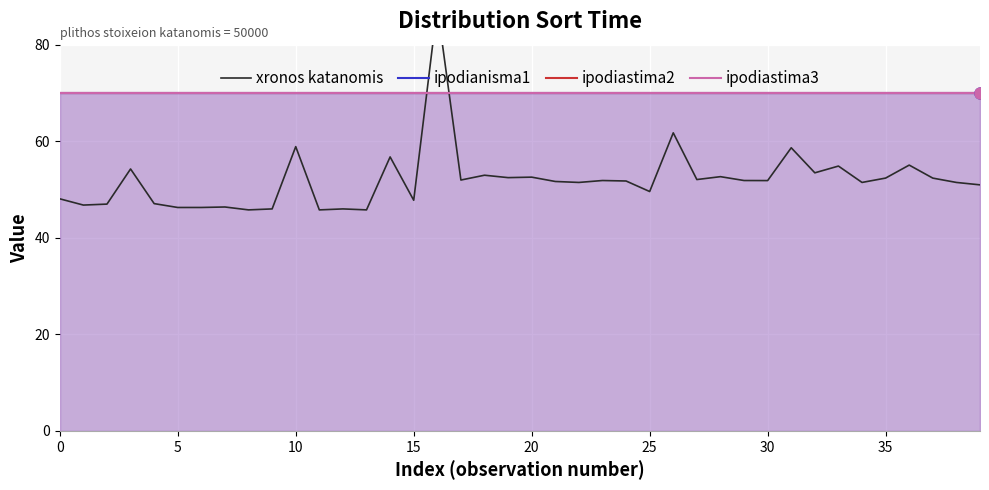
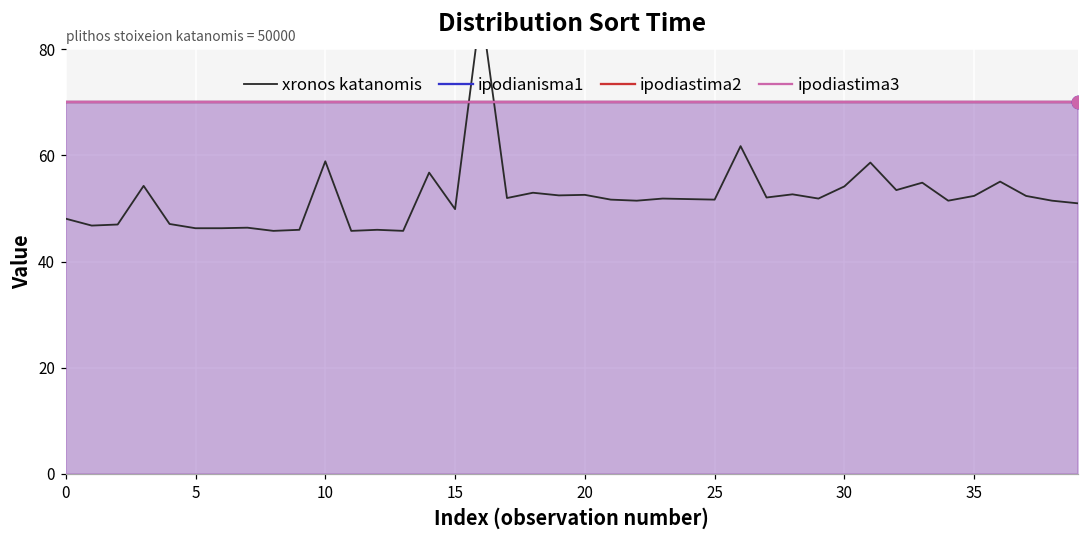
  {
    "xronos katanomis": {
      "0": 48,
      "5": 46,
      "10": 59,
-     "15": 48,
+     "15": 50,
      "20": 53,
-     "25": 50,
-     "30": 52,
+     "25": 52,
+     "30": 54,
      "35": 52
    },
    "ipodiastima3": {
      "0": 70,
      "5": 70,
      "10": 70,
      "15": 70,
      "20": 70,
      "25": 70,
      "30": 70,
      "35": 70
    }
  }
